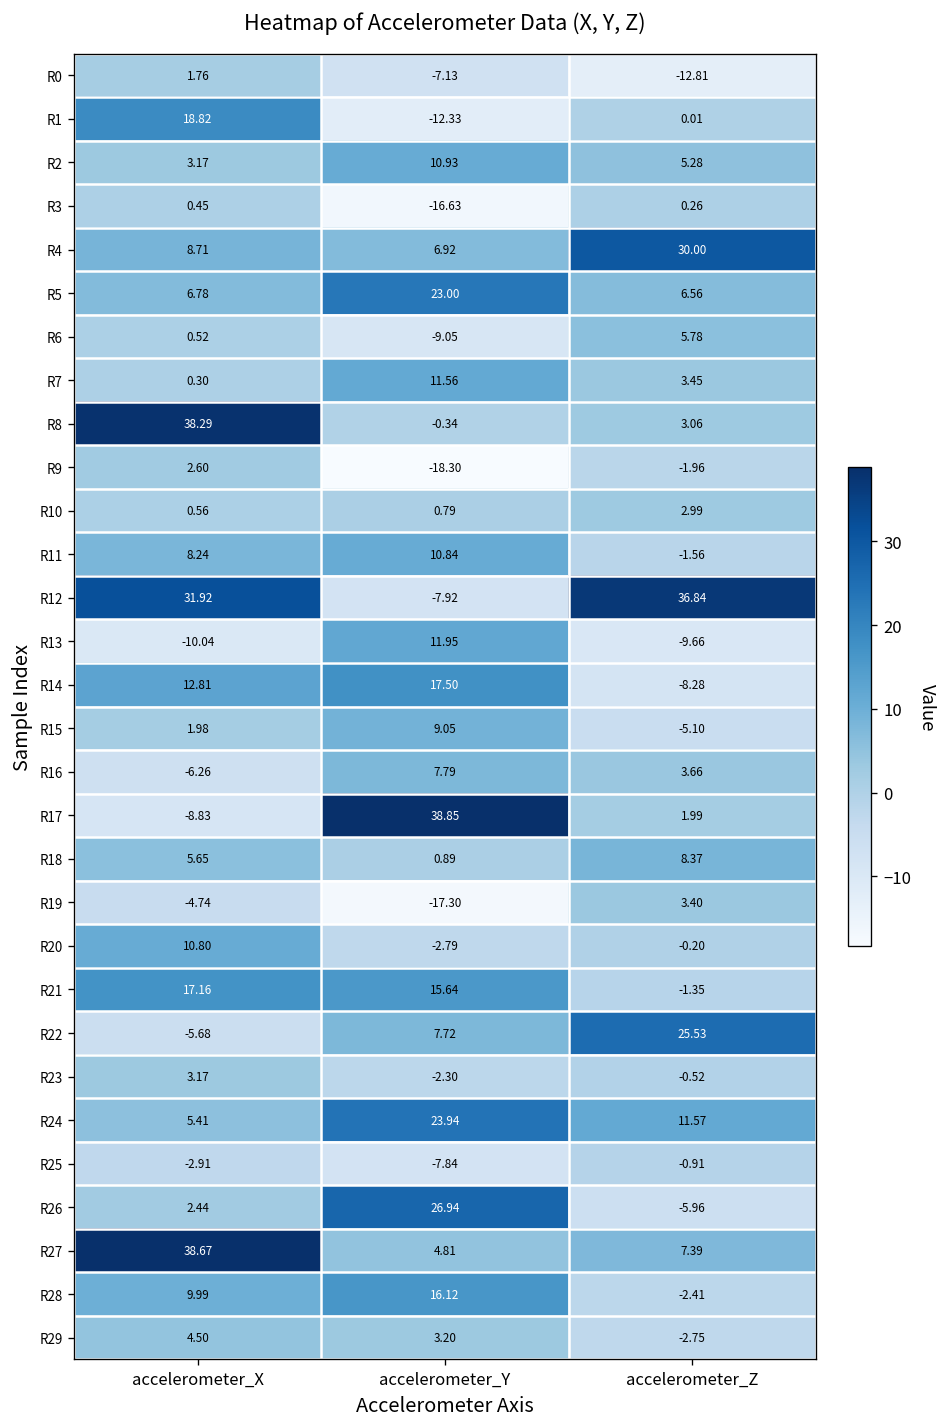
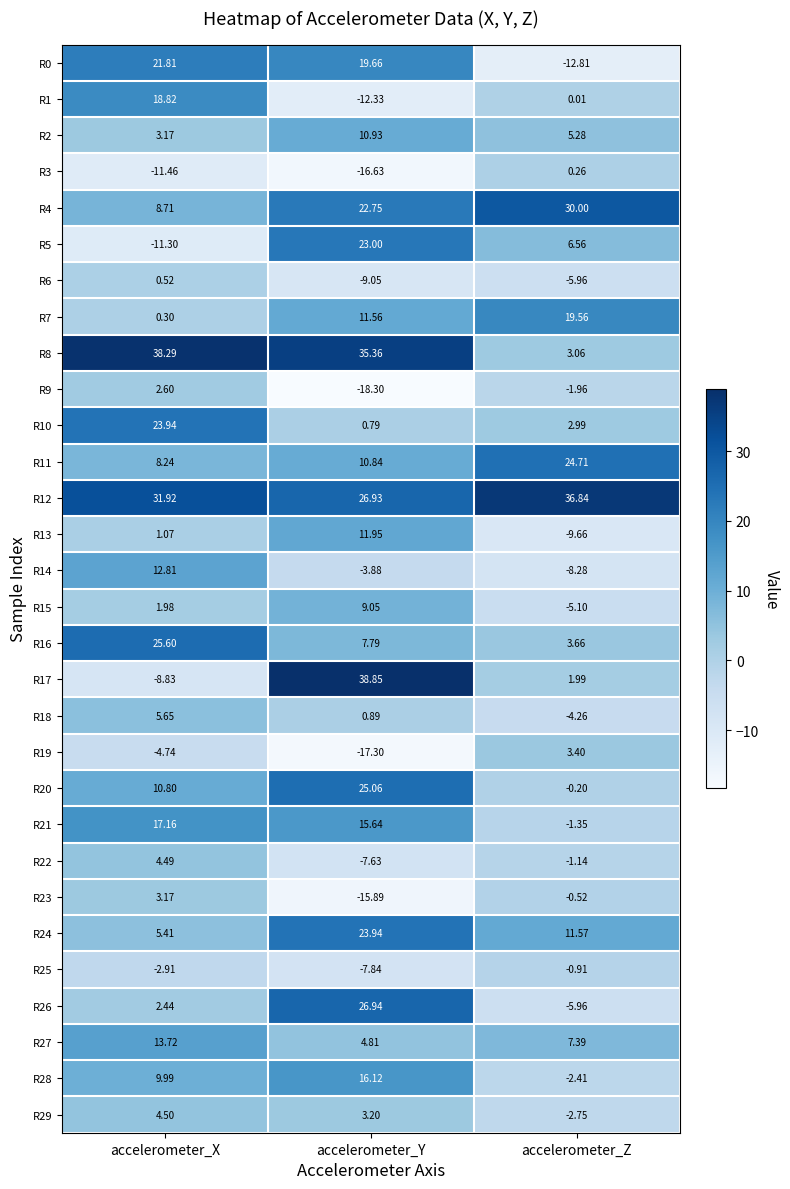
  {
    "R0": {
-     "accelerometer_X": 1.76,
-     "accelerometer_Y": -7.13,
+     "accelerometer_X": 21.81,
+     "accelerometer_Y": 19.66,
      "accelerometer_Z": -12.81
    },
    "R1": {
      "accelerometer_X": 18.82,
      "accelerometer_Y": -12.33,
      "accelerometer_Z": 0.01
    },
    "R2": {
      "accelerometer_X": 3.17,
      "accelerometer_Y": 10.93,
      "accelerometer_Z": 5.28
    },
    "R3": {
-     "accelerometer_X": 0.45,
+     "accelerometer_X": -11.46,
      "accelerometer_Y": -16.63,
      "accelerometer_Z": 0.26
    },
    "R4": {
      "accelerometer_X": 8.71,
-     "accelerometer_Y": 6.92,
+     "accelerometer_Y": 22.75,
      "accelerometer_Z": 30.00
    },
    "R5": {
-     "accelerometer_X": 6.78,
+     "accelerometer_X": -11.30,
      "accelerometer_Y": 23.00,
      "accelerometer_Z": 6.56
    },
    "R6": {
      "accelerometer_X": 0.52,
      "accelerometer_Y": -9.05,
-     "accelerometer_Z": 5.78
+     "accelerometer_Z": -5.96
    },
    "R7": {
      "accelerometer_X": 0.30,
      "accelerometer_Y": 11.56,
-     "accelerometer_Z": 3.45
+     "accelerometer_Z": 19.56
    },
    "R8": {
      "accelerometer_X": 38.29,
-     "accelerometer_Y": -0.34,
+     "accelerometer_Y": 35.36,
      "accelerometer_Z": 3.06
    },
    "R9": {
      "accelerometer_X": 2.60,
      "accelerometer_Y": -18.30,
      "accelerometer_Z": -1.96
    },
    "R10": {
-     "accelerometer_X": 0.56,
+     "accelerometer_X": 23.94,
      "accelerometer_Y": 0.79,
      "accelerometer_Z": 2.99
    },
    "R11": {
      "accelerometer_X": 8.24,
      "accelerometer_Y": 10.84,
-     "accelerometer_Z": -1.56
+     "accelerometer_Z": 24.71
    },
    "R12": {
      "accelerometer_X": 31.92,
-     "accelerometer_Y": -7.92,
+     "accelerometer_Y": 26.93,
      "accelerometer_Z": 36.84
    },
    "R13": {
-     "accelerometer_X": -10.04,
+     "accelerometer_X": 1.07,
      "accelerometer_Y": 11.95,
      "accelerometer_Z": -9.66
    },
    "R14": {
      "accelerometer_X": 12.81,
-     "accelerometer_Y": 17.50,
+     "accelerometer_Y": -3.88,
      "accelerometer_Z": -8.28
    },
    "R15": {
      "accelerometer_X": 1.98,
      "accelerometer_Y": 9.05,
      "accelerometer_Z": -5.10
    },
    "R16": {
-     "accelerometer_X": -6.26,
+     "accelerometer_X": 25.60,
      "accelerometer_Y": 7.79,
      "accelerometer_Z": 3.66
    },
    "R17": {
      "accelerometer_X": -8.83,
      "accelerometer_Y": 38.85,
      "accelerometer_Z": 1.99
    },
    "R18": {
      "accelerometer_X": 5.65,
      "accelerometer_Y": 0.89,
-     "accelerometer_Z": 8.37
+     "accelerometer_Z": -4.26
    },
    "R19": {
      "accelerometer_X": -4.74,
      "accelerometer_Y": -17.30,
      "accelerometer_Z": 3.40
    },
    "R20": {
      "accelerometer_X": 10.80,
-     "accelerometer_Y": -2.79,
+     "accelerometer_Y": 25.06,
      "accelerometer_Z": -0.20
    },
    "R21": {
      "accelerometer_X": 17.16,
      "accelerometer_Y": 15.64,
      "accelerometer_Z": -1.35
    },
    "R22": {
-     "accelerometer_X": -5.68,
-     "accelerometer_Y": 7.72,
-     "accelerometer_Z": 25.53
+     "accelerometer_X": 4.49,
+     "accelerometer_Y": -7.63,
+     "accelerometer_Z": -1.14
    },
    "R23": {
      "accelerometer_X": 3.17,
-     "accelerometer_Y": -2.30,
+     "accelerometer_Y": -15.89,
      "accelerometer_Z": -0.52
    },
    "R24": {
      "accelerometer_X": 5.41,
      "accelerometer_Y": 23.94,
      "accelerometer_Z": 11.57
    },
    "R25": {
      "accelerometer_X": -2.91,
      "accelerometer_Y": -7.84,
      "accelerometer_Z": -0.91
    },
    "R26": {
      "accelerometer_X": 2.44,
      "accelerometer_Y": 26.94,
      "accelerometer_Z": -5.96
    },
    "R27": {
-     "accelerometer_X": 38.67,
+     "accelerometer_X": 13.72,
      "accelerometer_Y": 4.81,
      "accelerometer_Z": 7.39
    },
    "R28": {
      "accelerometer_X": 9.99,
      "accelerometer_Y": 16.12,
      "accelerometer_Z": -2.41
    },
    "R29": {
      "accelerometer_X": 4.50,
      "accelerometer_Y": 3.20,
      "accelerometer_Z": -2.75
    }
  }
